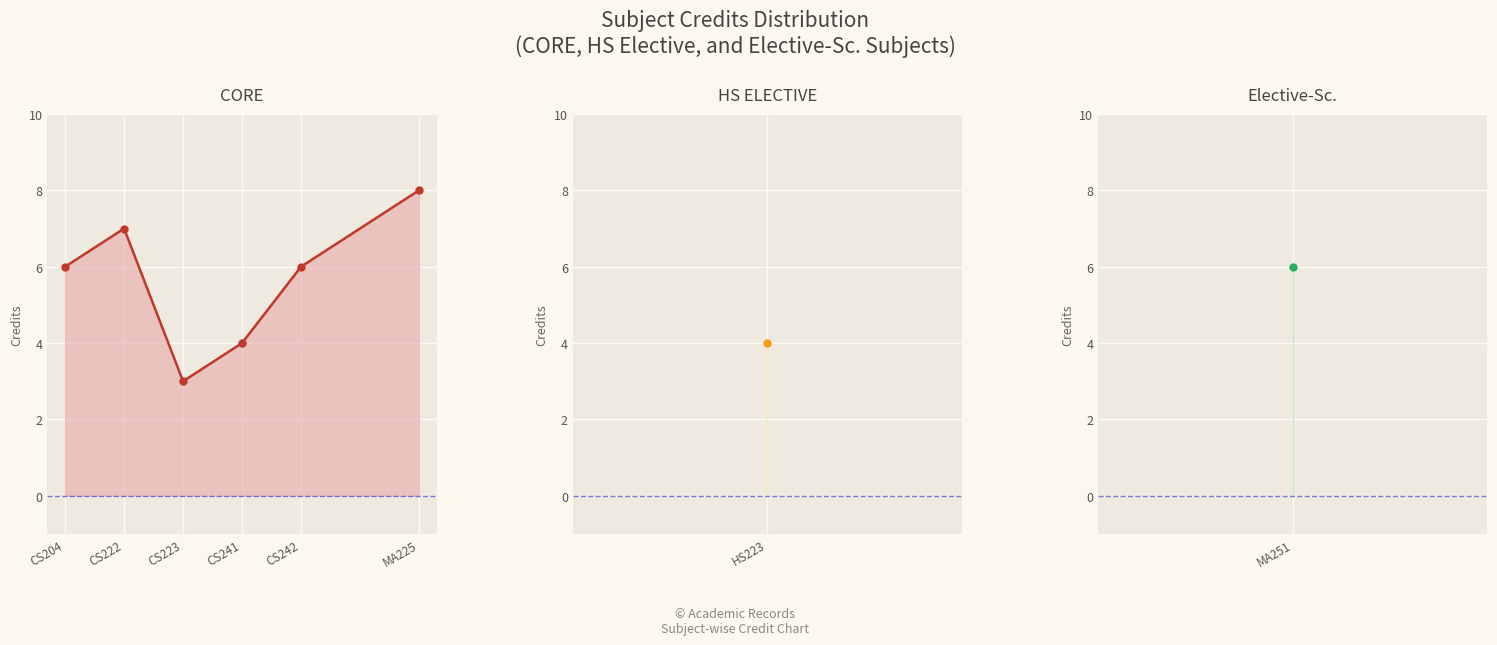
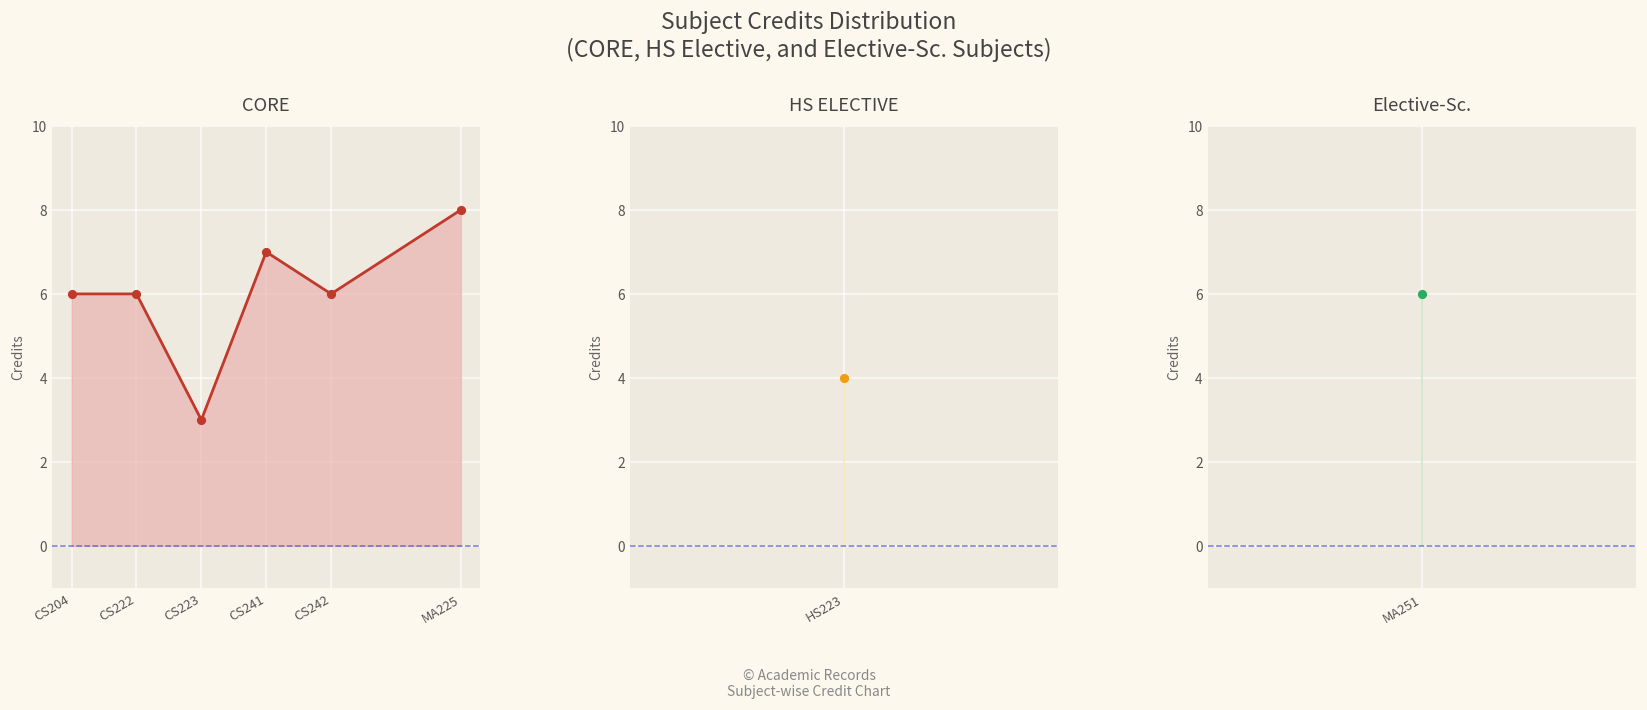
  {
    "CORE": {
      "CS204": 6,
-     "CS222": 7,
+     "CS222": 6,
      "CS223": 3,
-     "CS241": 4,
+     "CS241": 7,
      "CS242": 6,
      "MA225": 8
    },
    "HS ELECTIVE": {
      "HS223": 4.0
    },
    "Elective-Sc.": {
      "MA251": 6.0
    }
  }
